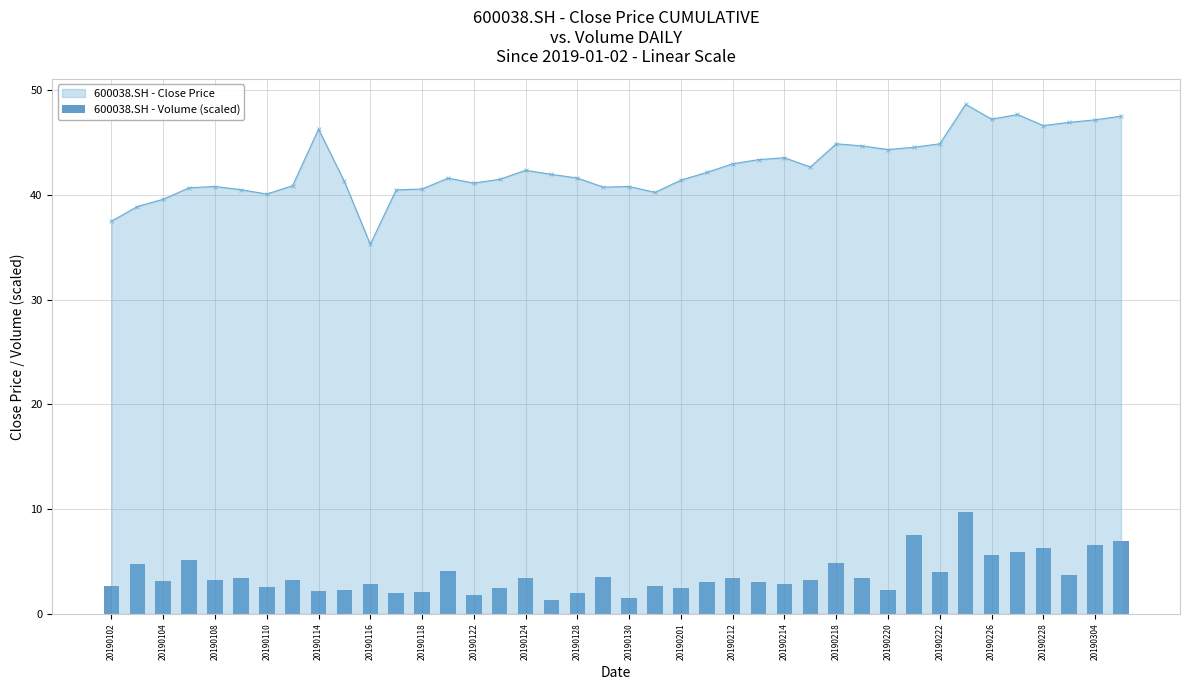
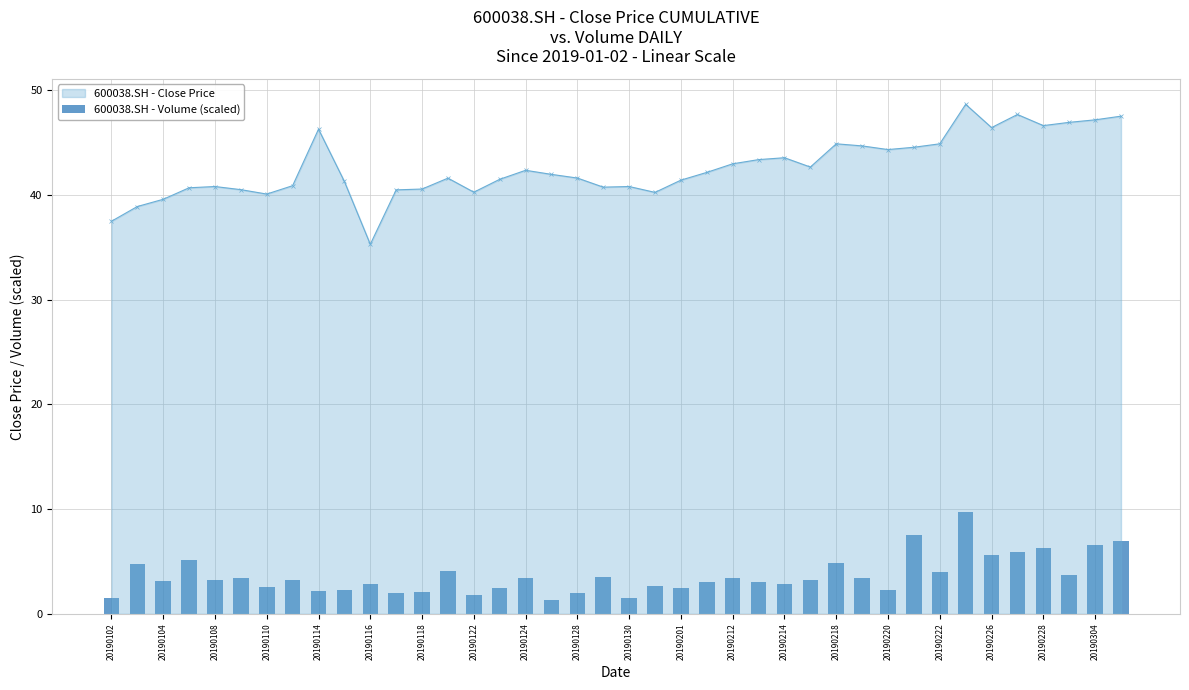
  {
    "600038.SH - Close Price": {
      "20190102": 37.5,
      "20190104": 39.6,
      "20190108": 40.8,
      "20190110": 40.1,
      "20190114": 46.3,
      "20190116": 35.3,
      "20190118": 40.6,
-     "20190122": 41.2,
+     "20190122": 40.3,
      "20190124": 42.4,
      "20190128": 41.6,
      "20190130": 40.8,
      "20190201": 41.4,
      "20190212": 43.0,
      "20190214": 43.6,
      "20190218": 44.9,
      "20190220": 44.4,
      "20190222": 44.9,
-     "20190226": 47.3,
+     "20190226": 46.5,
      "20190228": 46.6,
      "20190304": 47.2
    },
    "600038.SH - Volume (scaled)": {
-     "20190102": 2.7,
+     "20190102": 1.5,
      "20190104": 3.1,
      "20190108": 3.3,
      "20190110": 2.6,
      "20190114": 2.1,
      "20190116": 2.8,
      "20190118": 2.1,
      "20190122": 1.8,
      "20190124": 3.4,
      "20190128": 2.0,
      "20190130": 1.5,
      "20190201": 2.5,
      "20190212": 3.5,
      "20190214": 2.9,
      "20190218": 4.9,
      "20190220": 2.3,
      "20190222": 4.0,
      "20190226": 5.6,
      "20190228": 6.3,
      "20190304": 6.5
    }
  }
